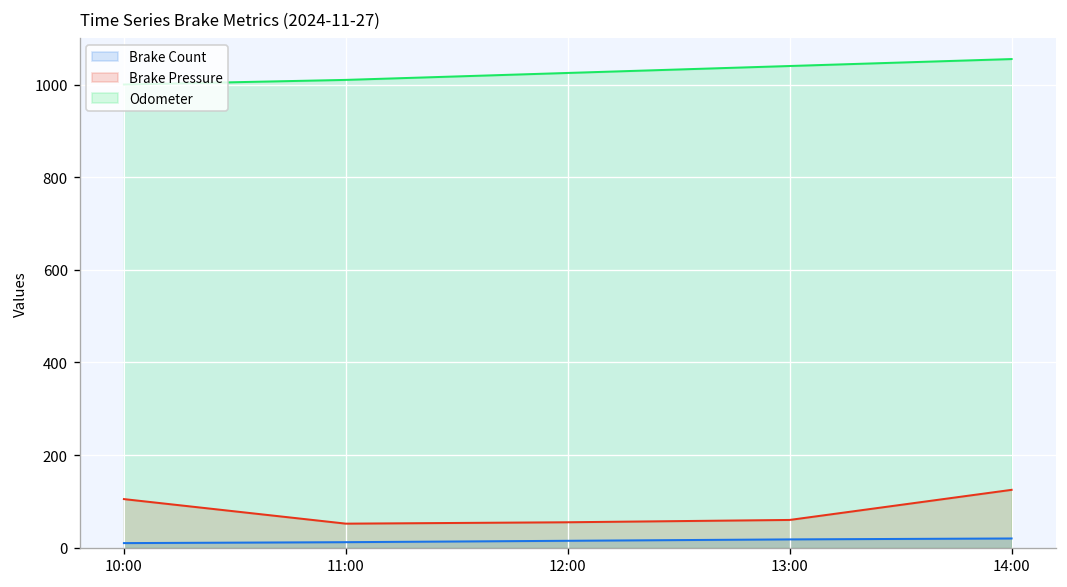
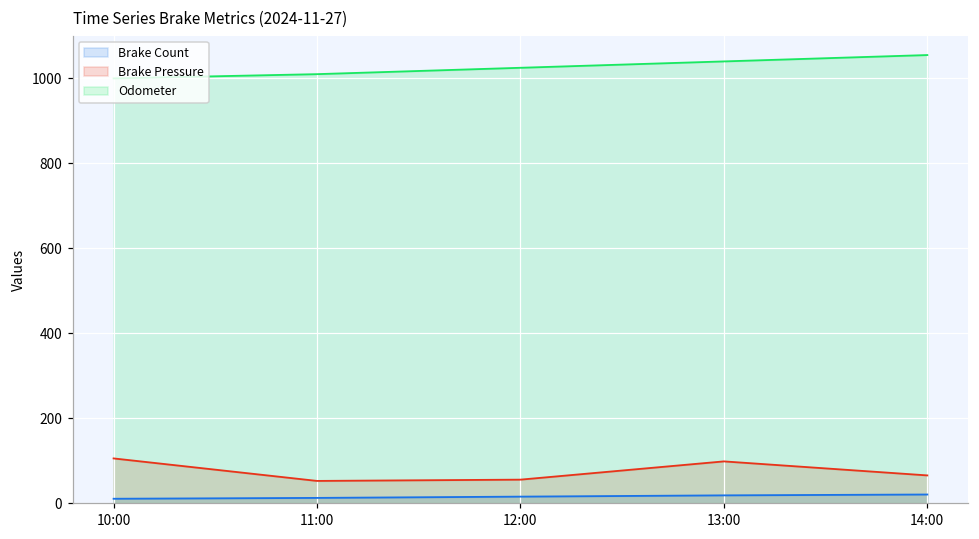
  {
    "Brake Pressure": {
      "10:00": 110,
      "11:00": 50,
      "12:00": 60,
-     "13:00": 60,
-     "14:00": 130
+     "13:00": 100,
+     "14:00": 70
    }
  }
